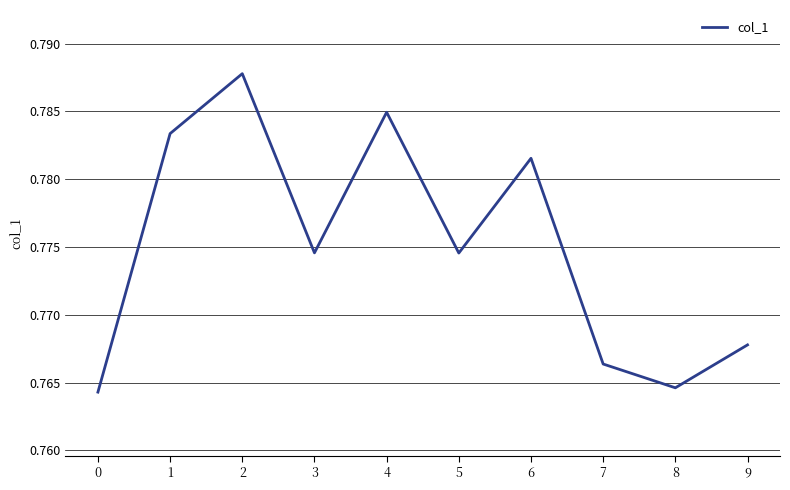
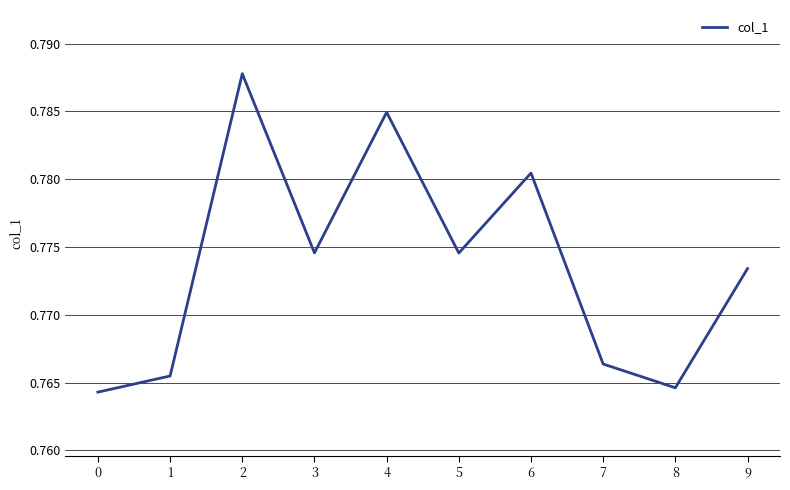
  {
    "0": 0.7643,
-   "1": 0.7834,
+   "1": 0.7655,
    "2": 0.7878,
    "3": 0.7746,
    "4": 0.7849,
    "5": 0.7746,
-   "6": 0.7815,
+   "6": 0.7805,
    "7": 0.7664,
    "8": 0.7646,
-   "9": 0.7678
+   "9": 0.7734
  }
